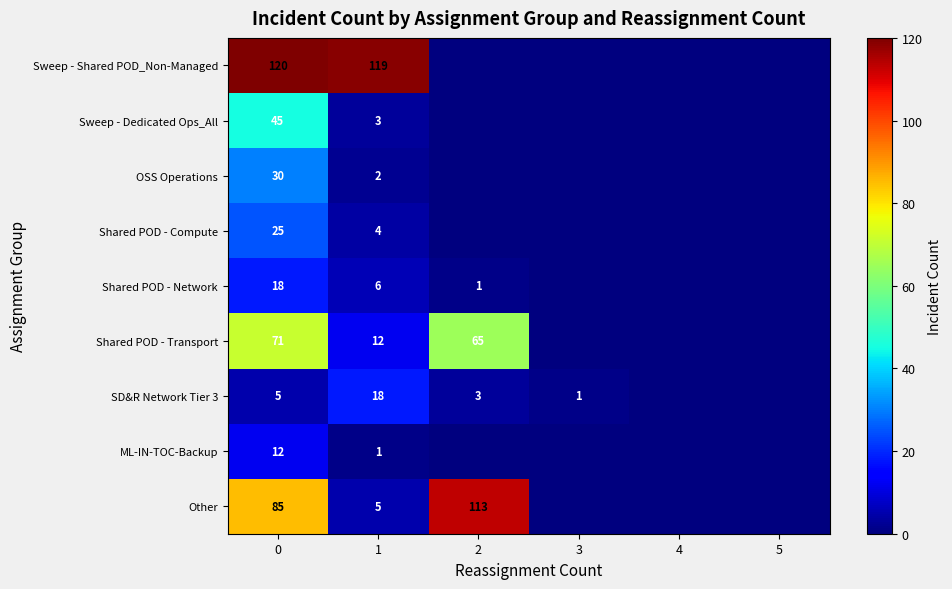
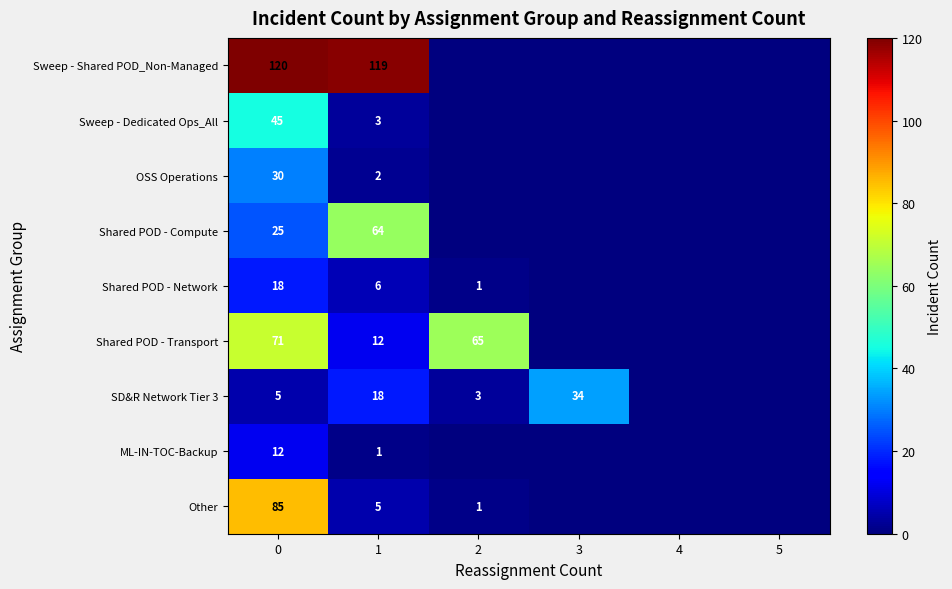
  {
    "Sweep - Shared POD_Non-Managed": {
      "0": 120,
      "1": 119
    },
    "Sweep - Dedicated Ops_All": {
      "0": 45,
      "1": 3
    },
    "OSS Operations": {
      "0": 30,
      "1": 2
    },
    "Shared POD - Compute": {
      "0": 25,
-     "1": 4
+     "1": 64
    },
    "Shared POD - Network": {
      "0": 18,
      "1": 6,
      "2": 1
    },
    "Shared POD - Transport": {
      "0": 71,
      "1": 12,
      "2": 65
    },
    "SD&R Network Tier 3": {
      "0": 5,
      "1": 18,
      "2": 3,
-     "3": 1
+     "3": 34
    },
    "ML-IN-TOC-Backup": {
      "0": 12,
      "1": 1
    },
    "Other": {
      "0": 85,
      "1": 5,
-     "2": 113
+     "2": 1
    }
  }
